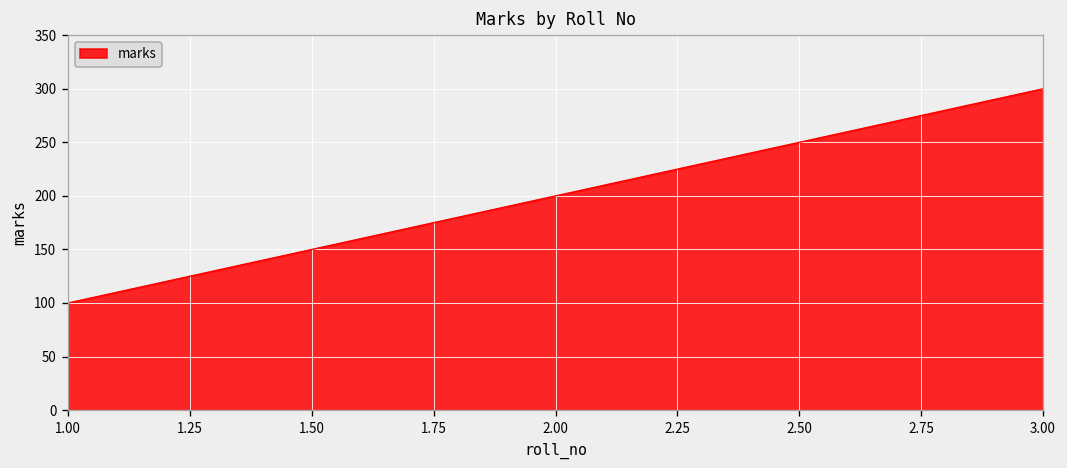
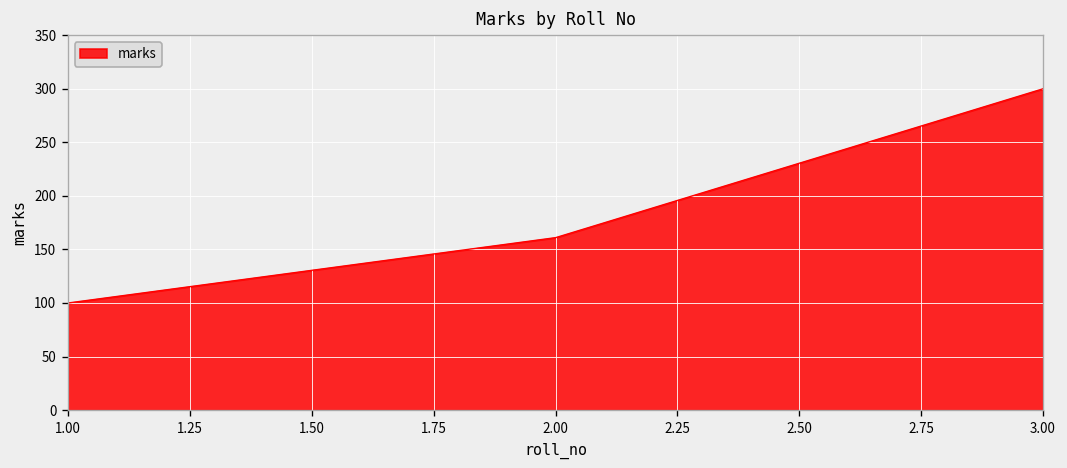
  {
    "1.00": 100,
-   "2.00": 200,
+   "2.00": 160,
    "3.00": 300
  }
